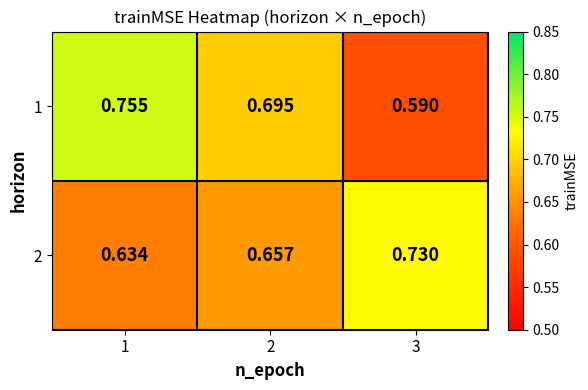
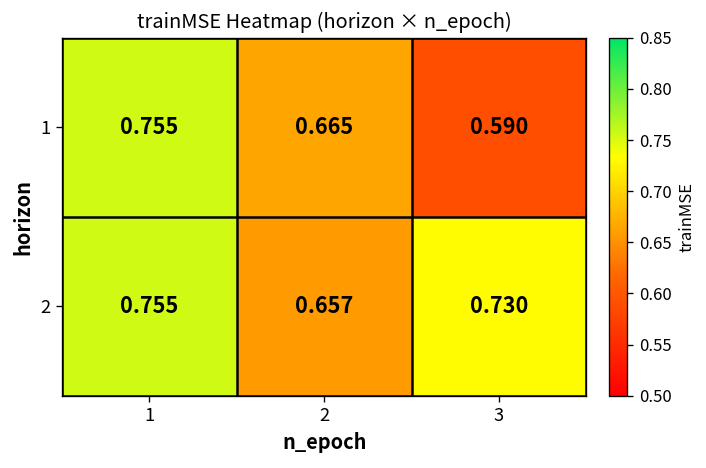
  {
    "1": {
      "1": 0.755,
-     "2": 0.695,
+     "2": 0.665,
      "3": 0.590
    },
    "2": {
-     "1": 0.634,
+     "1": 0.755,
      "2": 0.657,
      "3": 0.730
    }
  }
